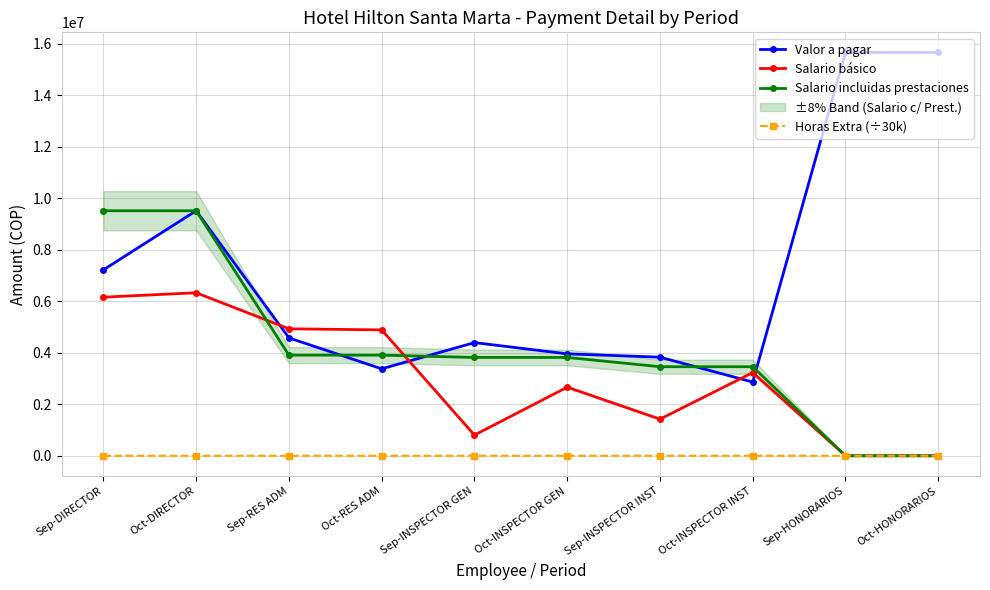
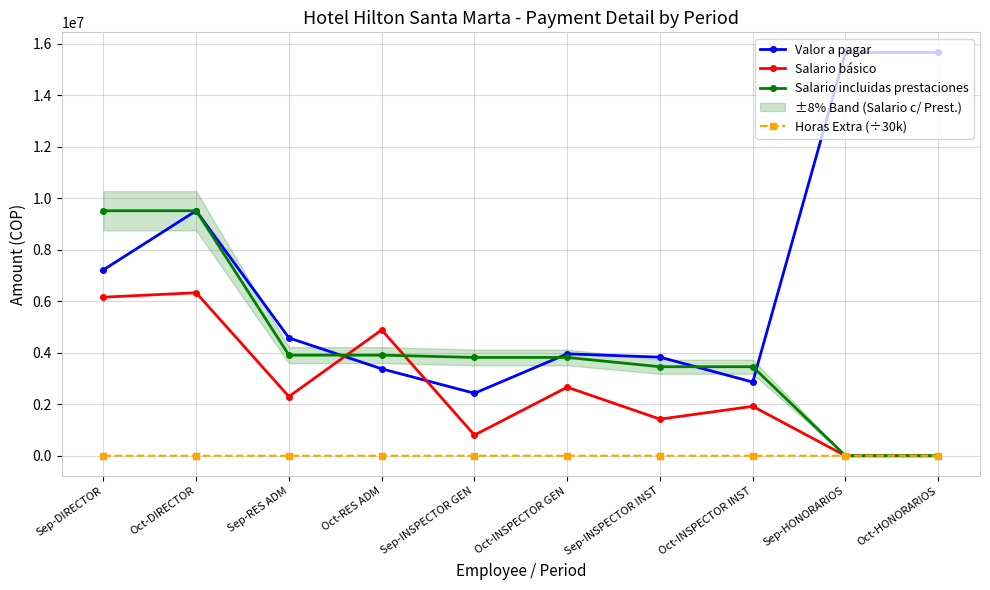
  {
    "Valor a pagar": {
      "Sep-DIRECTOR": 7200000,
      "Sep-RES ADM": 4600000,
      "Oct-RES ADM": 3400000,
-     "Sep-INSPECTOR GEN": 4400000,
+     "Sep-INSPECTOR GEN": 2400000,
      "Oct-INSPECTOR GEN": 4000000,
      "Oct-INSPECTOR INST": 2900000
    },
    "Salario básico": {
      "Sep-DIRECTOR": 6200000,
      "Oct-DIRECTOR": 6300000,
-     "Sep-RES ADM": 4900000,
+     "Sep-RES ADM": 2300000,
      "Oct-RES ADM": 4900000,
      "Sep-INSPECTOR GEN": 800000,
      "Oct-INSPECTOR GEN": 2700000,
      "Sep-INSPECTOR INST": 1400000,
-     "Oct-INSPECTOR INST": 3200000
+     "Oct-INSPECTOR INST": 1900000
    },
    "Horas Extra (÷30k)": {
      "Sep-DIRECTOR": 0,
      "Oct-DIRECTOR": 0,
      "Sep-RES ADM": 0,
      "Oct-RES ADM": 0,
      "Sep-INSPECTOR GEN": 0,
      "Oct-INSPECTOR GEN": 0,
      "Sep-INSPECTOR INST": 0,
      "Oct-INSPECTOR INST": 0
    }
  }
